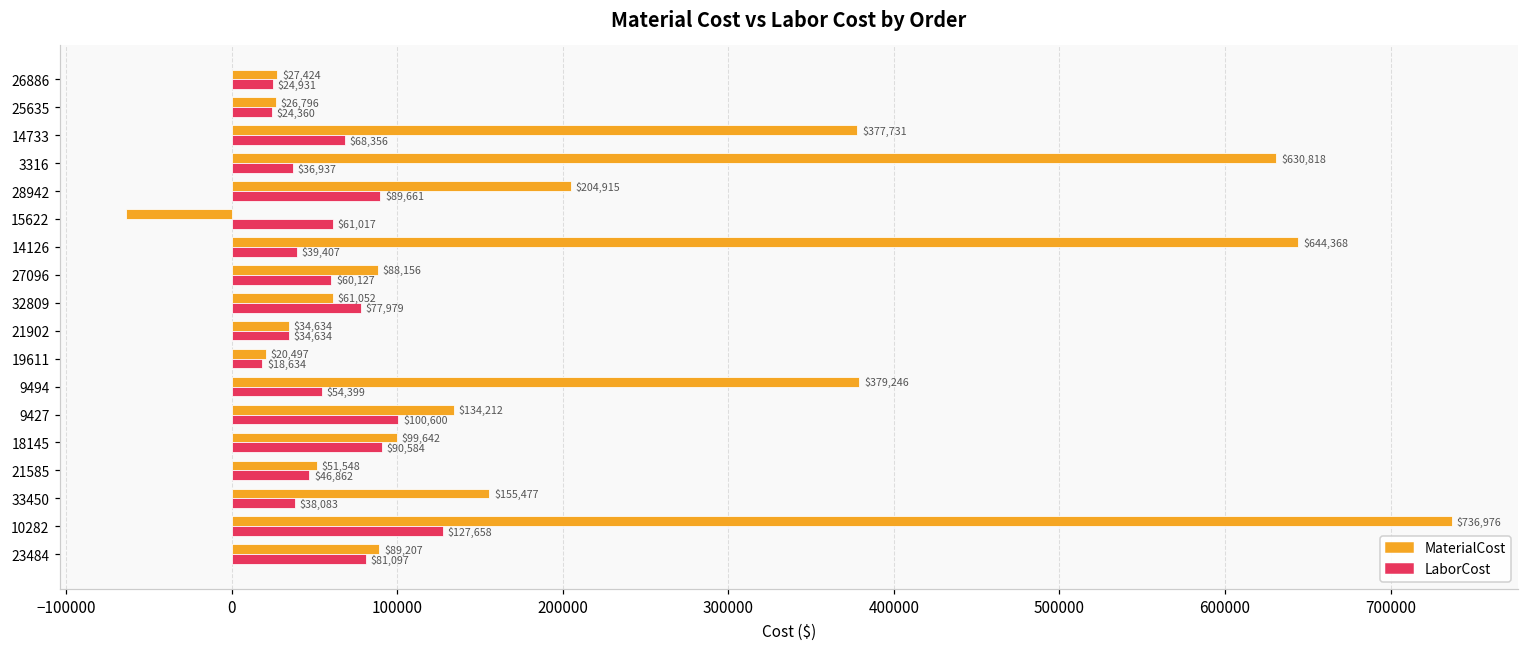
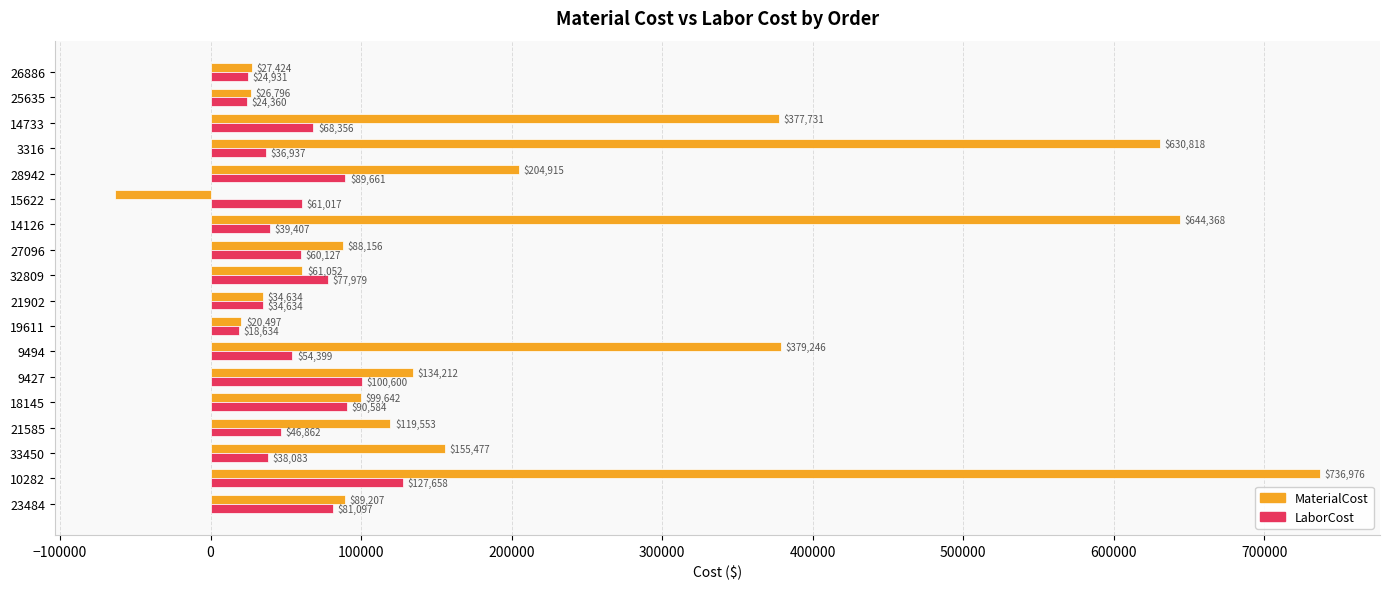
  {
    "MaterialCost": {
      "14733": "$377,731",
      "3316": "$630,818",
      "28942": "$204,915",
      "14126": "$644,368",
      "27096": "$88,156",
      "32809": "$61,052",
      "9494": "$379,246",
      "9427": "$134,212",
      "18145": "$99,642",
-     "21585": "$51,548",
+     "21585": "$119,553",
      "33450": "$155,477",
      "10282": "$736,976",
      "23484": "$89,207"
    },
    "LaborCost": {
      "14733": "$68,356",
      "3316": "$36,937",
      "28942": "$89,661",
      "15622": "$61,017",
      "14126": "$39,407",
      "27096": "$60,127",
      "32809": "$77,979",
      "9494": "$54,399",
      "9427": "$100,600",
      "18145": "$90,584",
      "21585": "$46,862",
      "33450": "$38,083",
      "10282": "$127,658",
      "23484": "$81,097"
    }
  }
